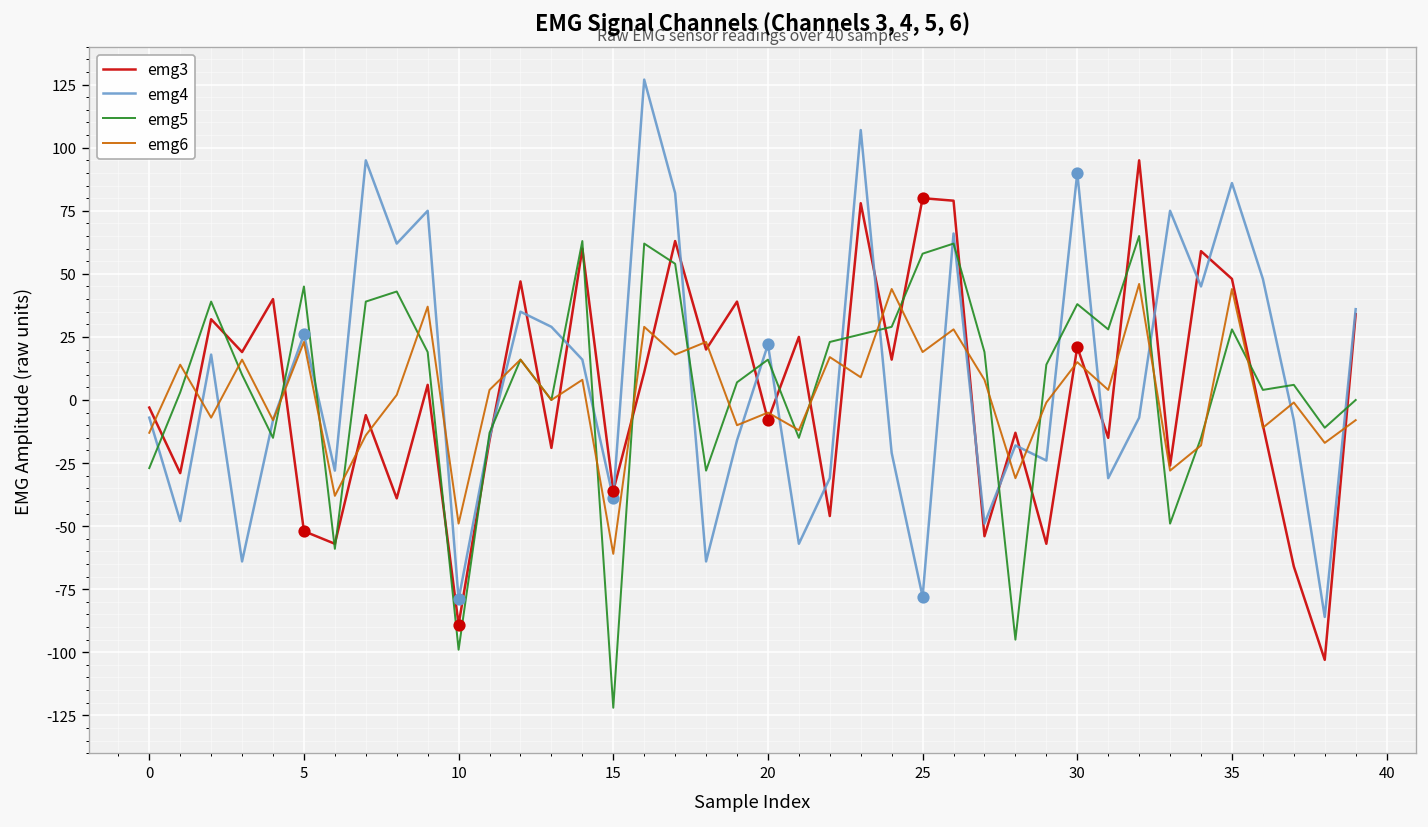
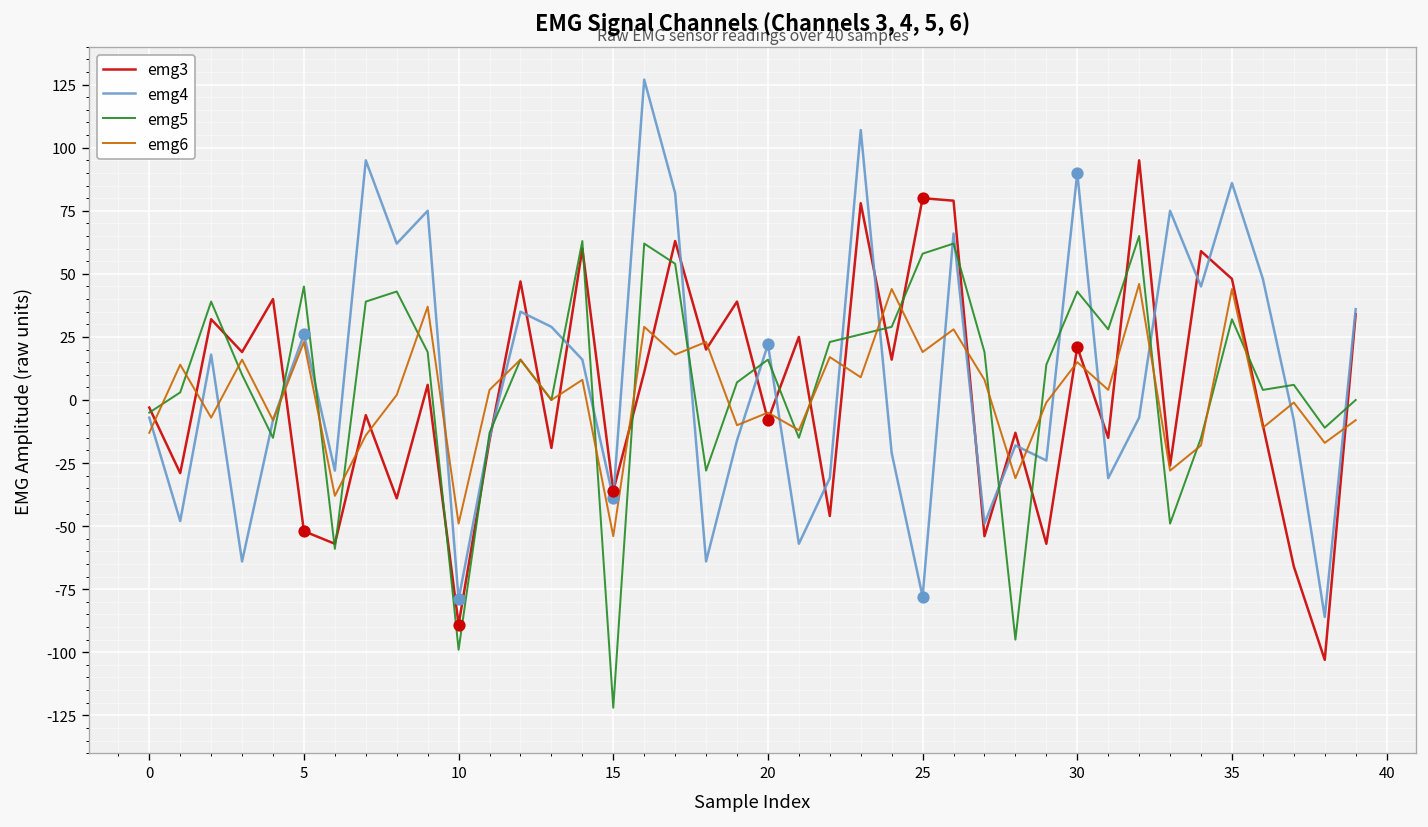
  {
    "emg5": {
-     "0": -27,
+     "0": -5,
      "5": 45,
      "10": -99,
      "15": -122,
      "20": 16,
      "25": 58,
-     "30": 38,
-     "35": 28
+     "30": 43,
+     "35": 32
    },
    "emg6": {
      "0": -13,
      "5": 23,
      "10": -49,
-     "15": -61,
+     "15": -54,
      "20": -5,
      "25": 19,
      "30": 15,
      "35": 44
    }
  }
